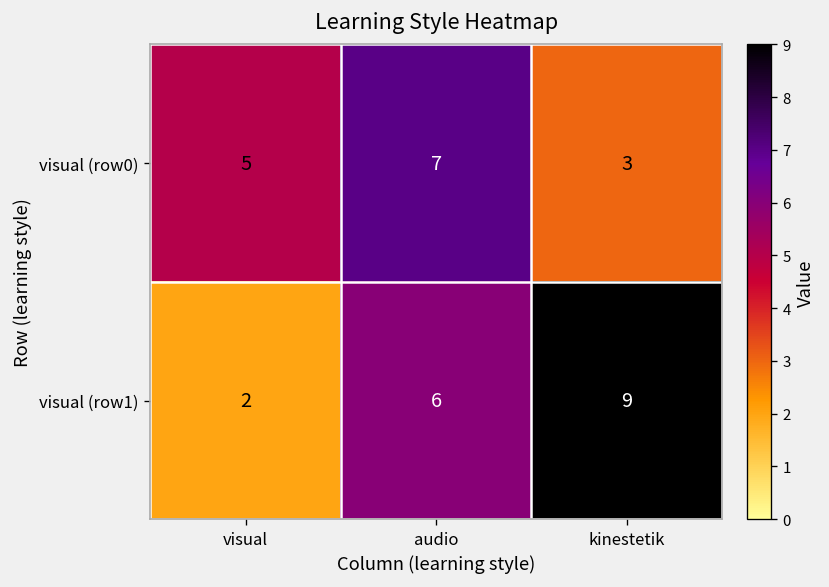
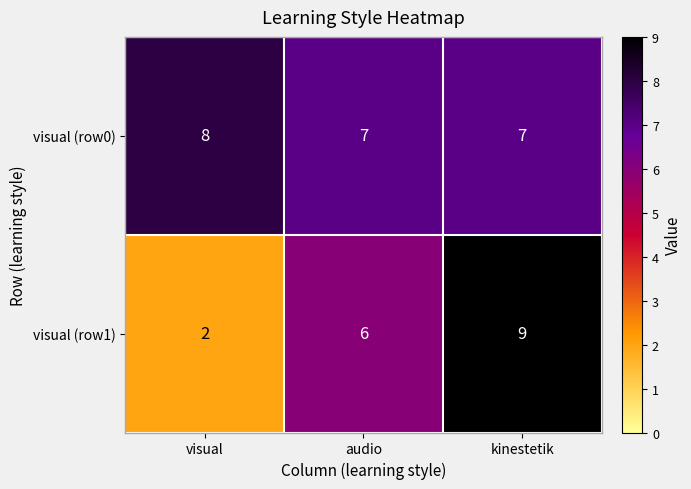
  {
    "visual (row0)": {
-     "visual": 5,
+     "visual": 8,
      "audio": 7,
-     "kinestetik": 3
+     "kinestetik": 7
    },
    "visual (row1)": {
      "visual": 2,
      "audio": 6,
      "kinestetik": 9
    }
  }
